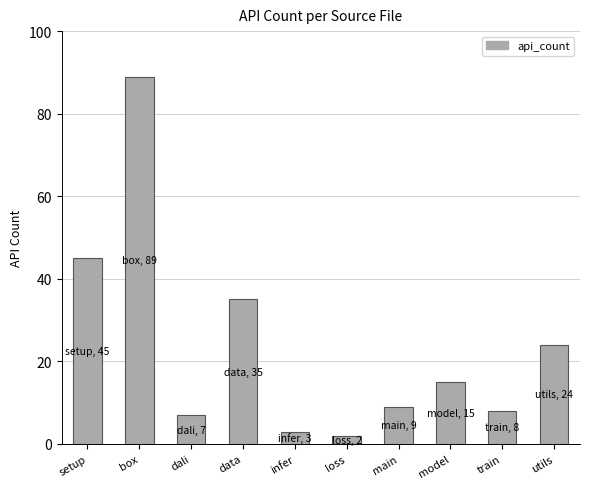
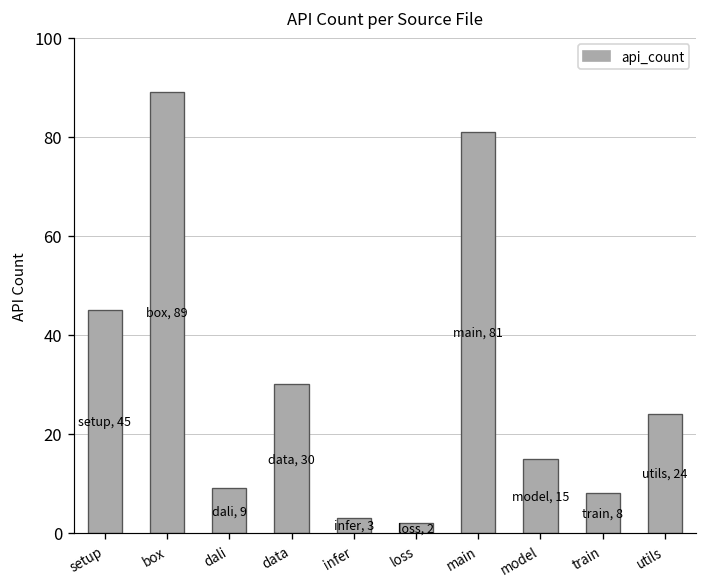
  {
    "setup": 45,
    "box": 89,
-   "dali": 7,
-   "data": 35,
+   "dali": 9,
+   "data": 30,
    "infer": 3,
    "loss": 2,
-   "main": 9,
+   "main": 81,
    "model": 15,
    "train": 8,
    "utils": 24
  }
